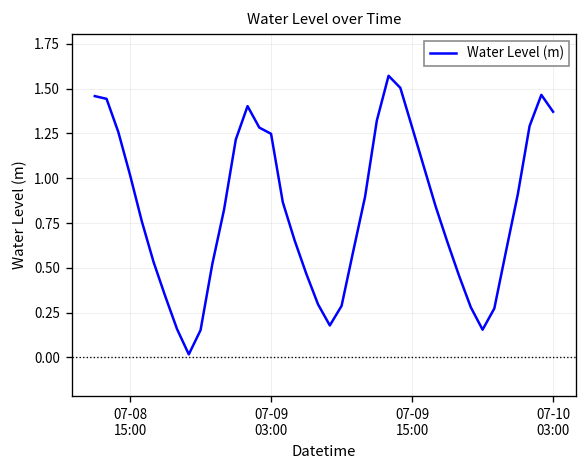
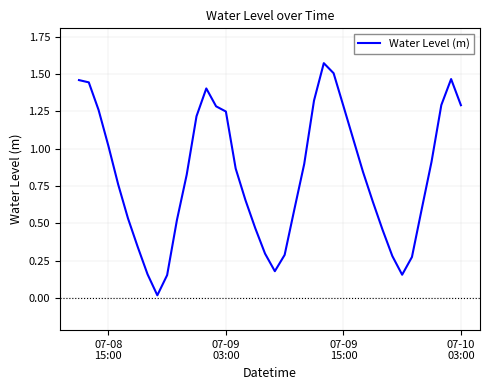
  {
    "07-08 15:00": 1.02,
    "07-09 03:00": 1.25,
    "07-09 15:00": 1.28,
-   "07-10 03:00": 1.37
+   "07-10 03:00": 1.29
  }
